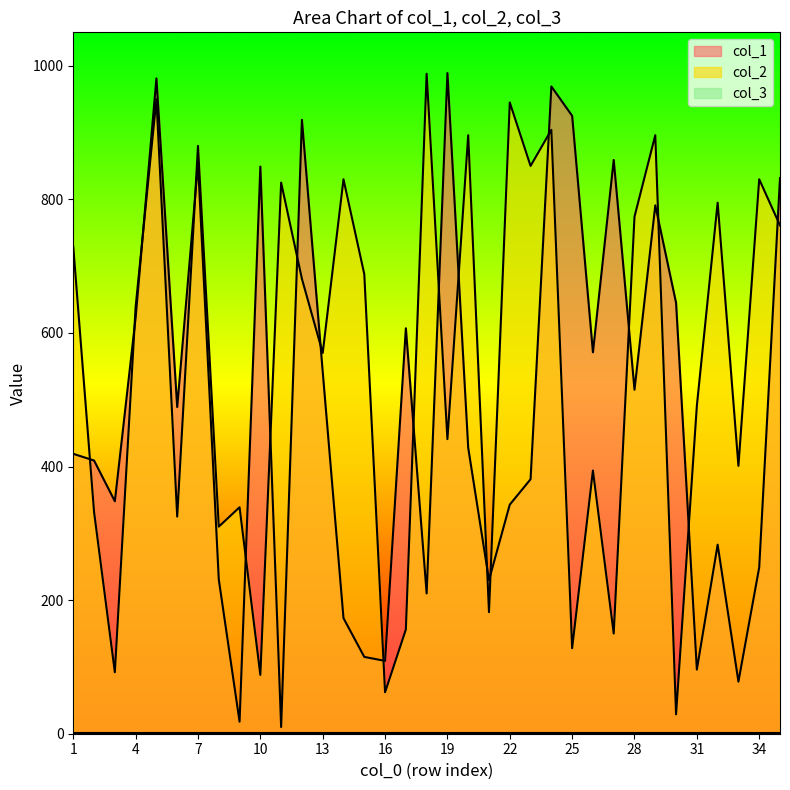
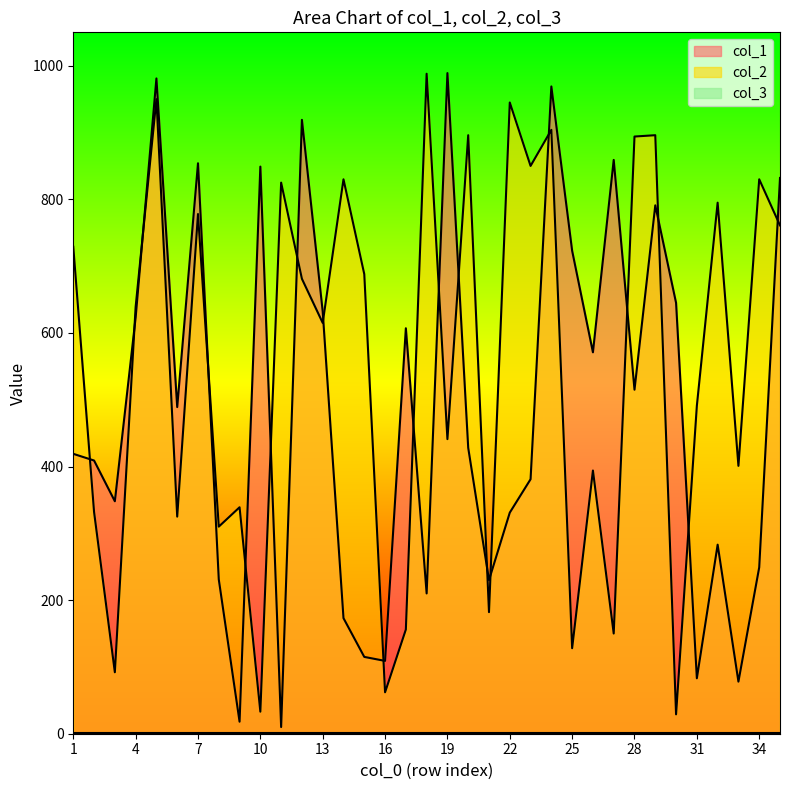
  {
    "col_1": {
      "1": 420,
      "4": 620,
      "7": 850,
      "10": 850,
-     "13": 540,
+     "13": 630,
      "16": 110,
      "19": 990,
-     "22": 340,
-     "25": 930,
+     "22": 330,
+     "25": 720,
      "28": 520,
-     "31": 100,
+     "31": 80,
      "34": 250
    },
    "col_2": {
      "1": 730,
      "4": 640,
-     "7": 880,
-     "10": 90,
-     "13": 570,
+     "7": 780,
+     "10": 30,
+     "13": 620,
      "16": 60,
      "19": 440,
      "22": 950,
      "25": 130,
-     "28": 770,
+     "28": 890,
      "31": 490,
      "34": 830
    },
    "col_3": {
      "1": 0,
      "4": 0,
      "7": 0,
      "10": 0,
      "13": 0,
      "16": 0,
      "19": 0,
      "22": 0,
      "25": 0,
      "28": 0,
      "31": 0,
      "34": 0
    }
  }
